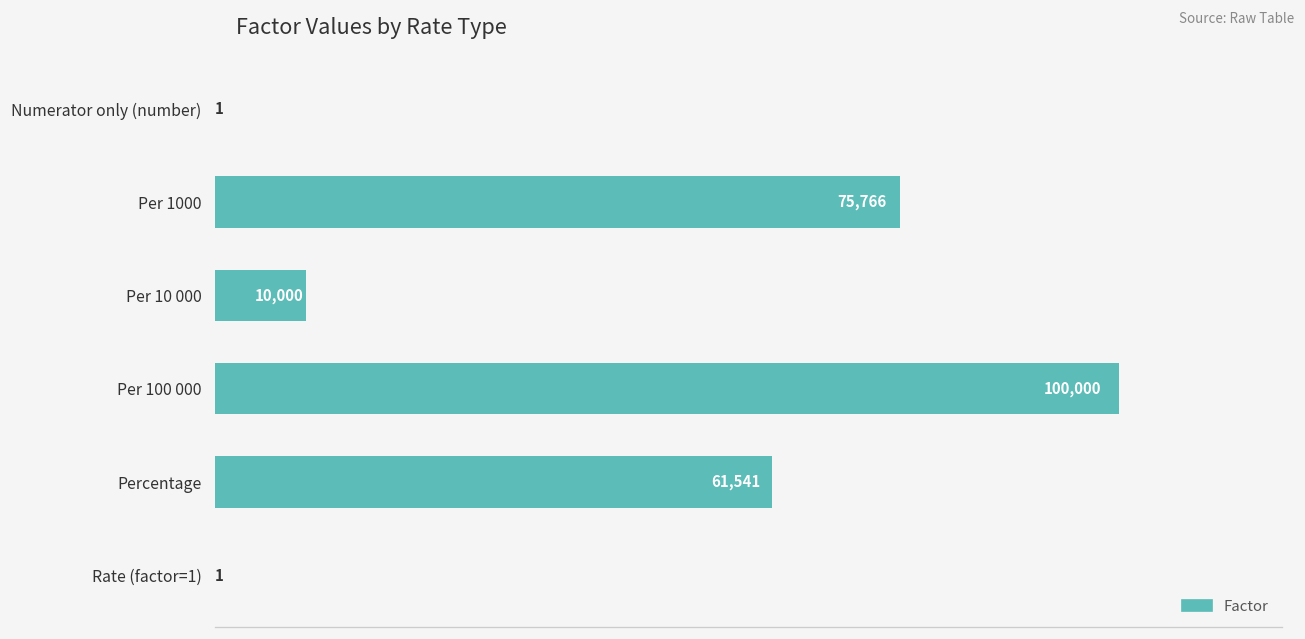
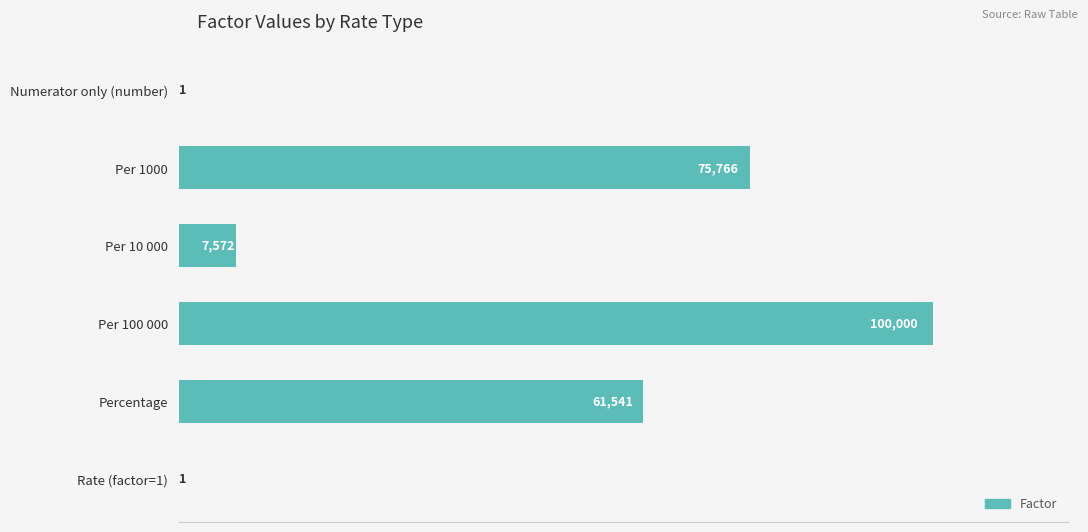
  {
    "Numerator only (number)": "1",
    "Per 1000": "75,766",
-   "Per 10 000": "10,000",
+   "Per 10 000": "7,572",
    "Per 100 000": "100,000",
    "Percentage": "61,541",
    "Rate (factor=1)": "1"
  }
